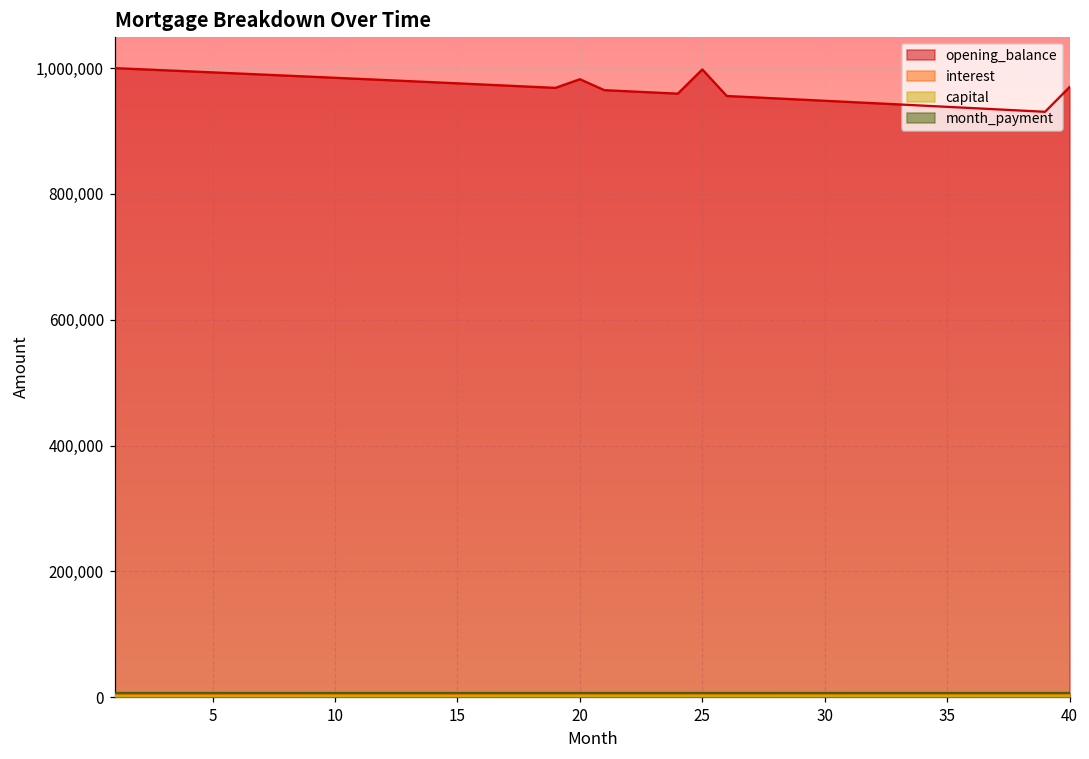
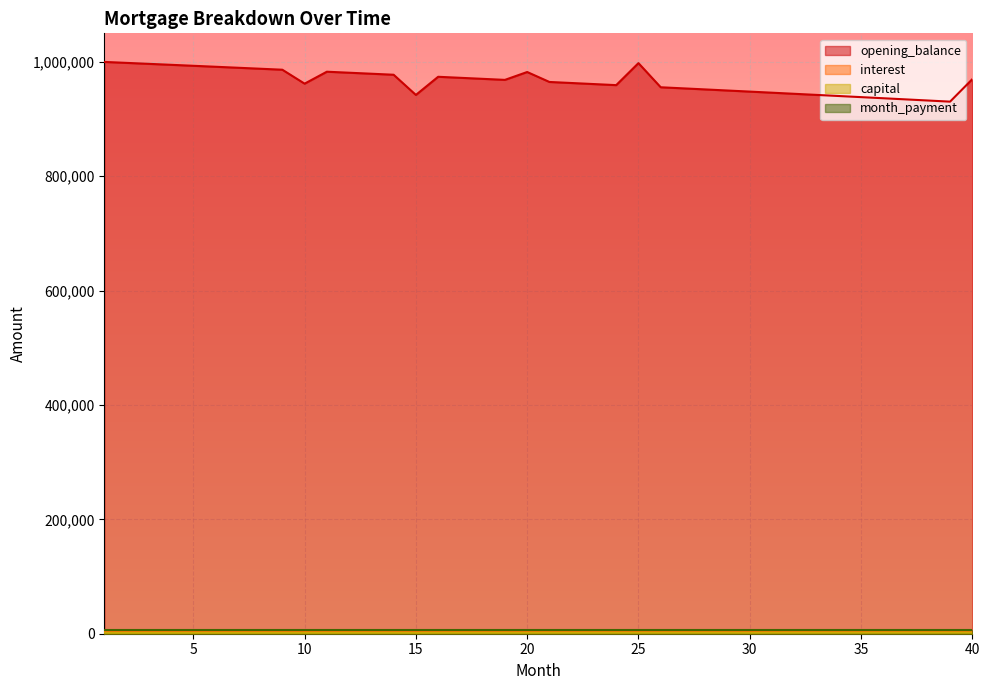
  {
    "opening_balance": {
      "5": "990,000",
-     "10": "980,000",
-     "15": "980,000",
+     "10": "960,000",
+     "15": "940,000",
      "20": "980,000",
      "25": "1,000,000",
      "30": "950,000",
      "40": "970,000"
    }
  }
